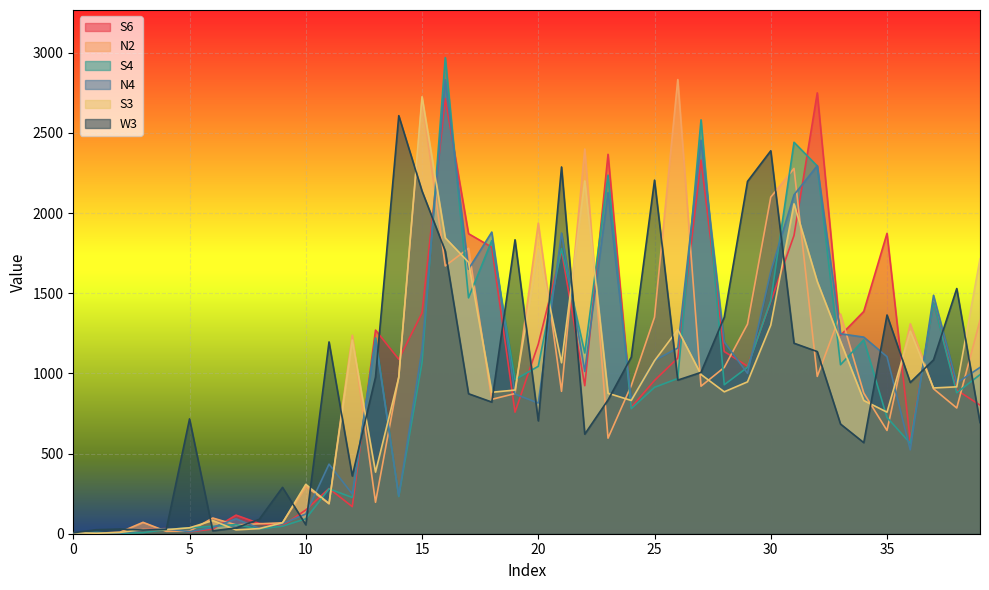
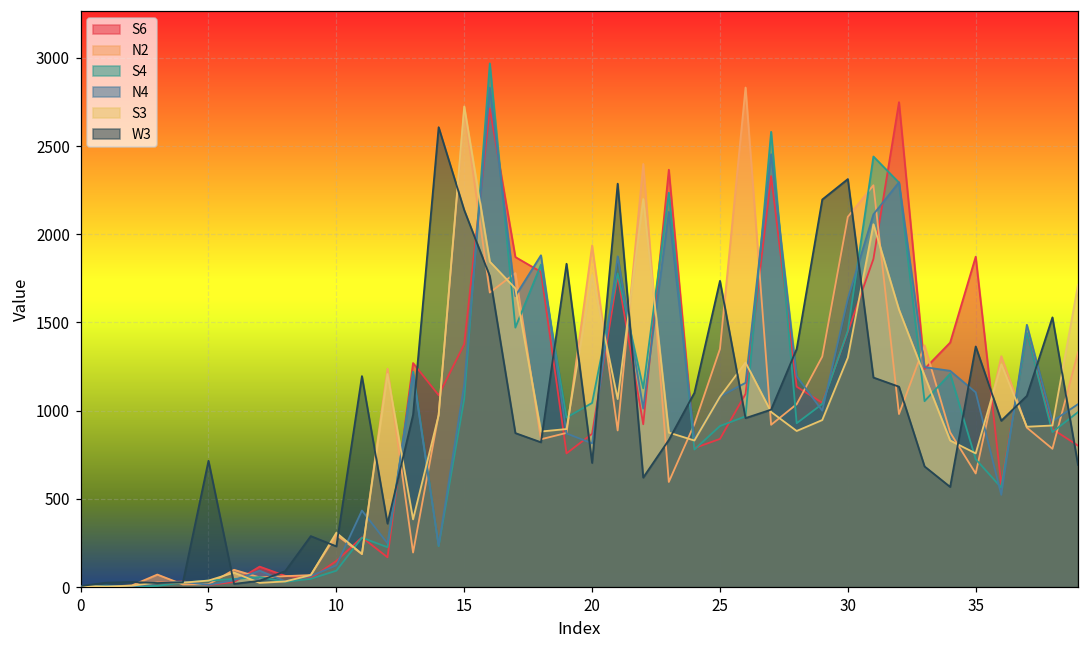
  {
    "S6": {
      "10": 150,
      "15": 1380,
-     "20": 1180,
-     "25": 960,
+     "20": 870,
+     "25": 840,
      "35": 1870
    },
    "W3": {
      "5": 720,
-     "10": 60,
+     "10": 230,
      "15": 2140,
      "20": 700,
-     "25": 2210,
-     "30": 2390,
+     "25": 1740,
+     "30": 2310,
      "35": 1360
    }
  }
